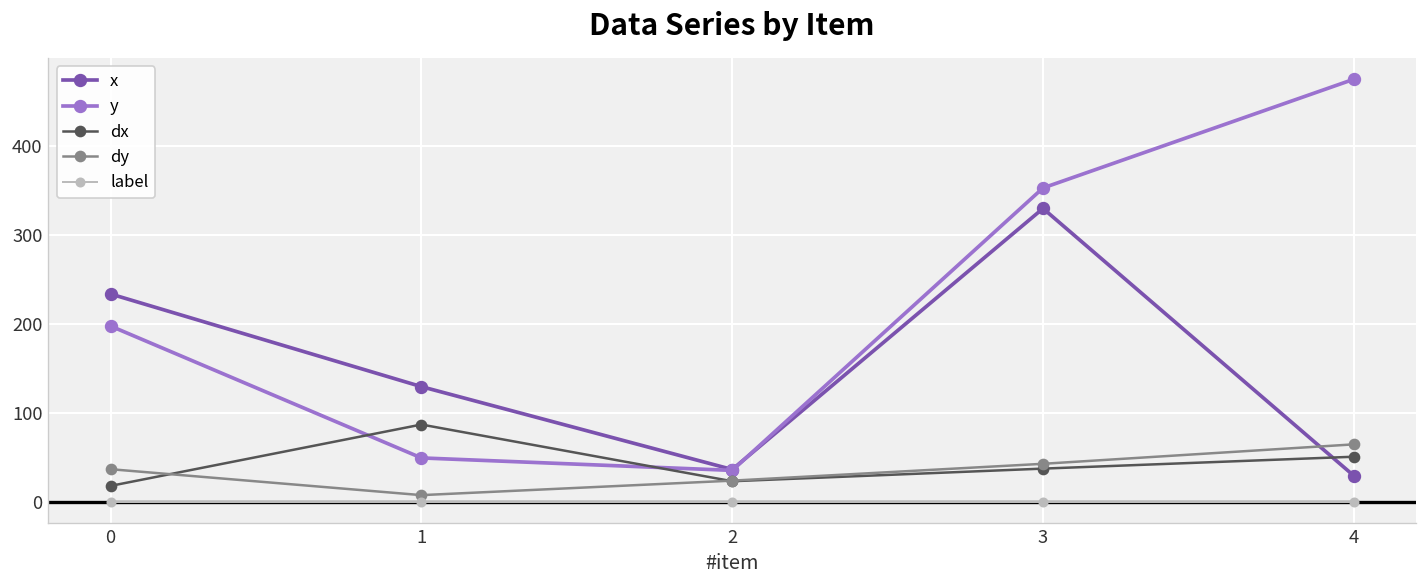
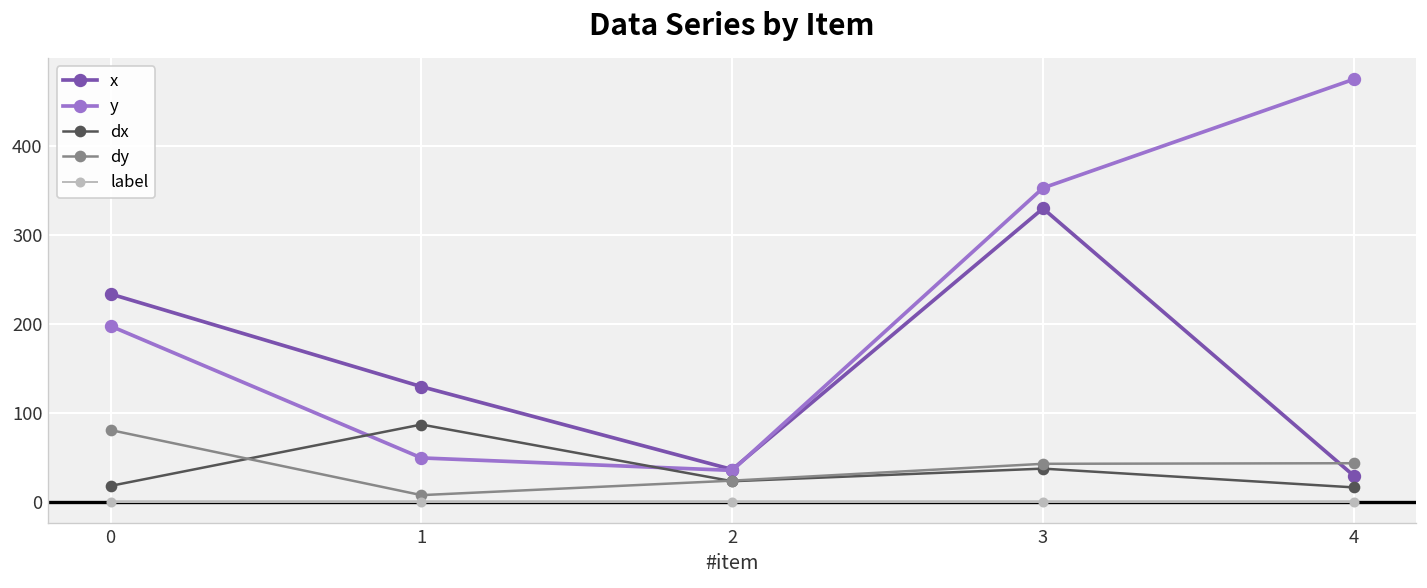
  {
    "dx": {
      "0": 20,
      "1": 90,
      "3": 40,
-     "4": 50
+     "4": 20
    },
    "dy": {
-     "0": 40,
+     "0": 80,
      "1": 10,
      "3": 40,
-     "4": 70
+     "4": 40
    },
    "label": {
      "0": 0,
      "1": 0,
      "2": 0,
      "3": 0,
      "4": 0
    }
  }
